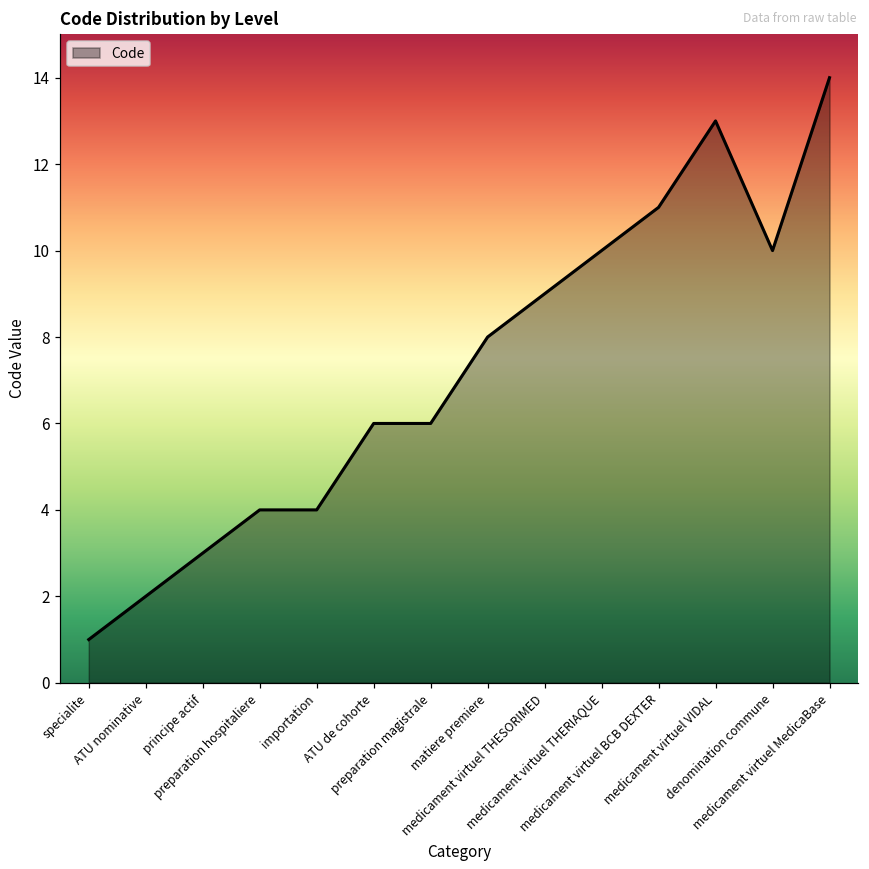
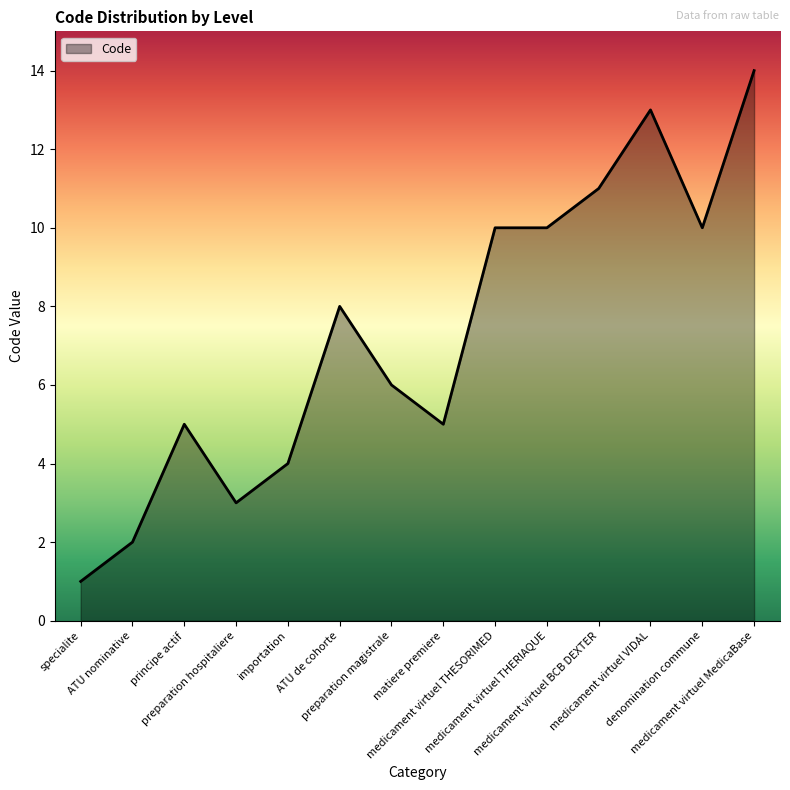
  {
    "specialite": 1,
    "ATU nominative": 2,
-   "principe actif": 3,
-   "preparation hospitaliere": 4,
+   "principe actif": 5,
+   "preparation hospitaliere": 3,
    "importation": 4,
-   "ATU de cohorte": 6,
+   "ATU de cohorte": 8,
    "preparation magistrale": 6,
-   "matiere premiere": 8,
-   "medicament virtuel THESORIMED": 9,
+   "matiere premiere": 5,
+   "medicament virtuel THESORIMED": 10,
    "medicament virtuel THERIAQUE": 10,
    "medicament virtuel BCB DEXTER": 11,
    "medicament virtuel VIDAL": 13,
    "denomination commune": 10,
    "medicament virtuel MedicaBase": 14
  }
